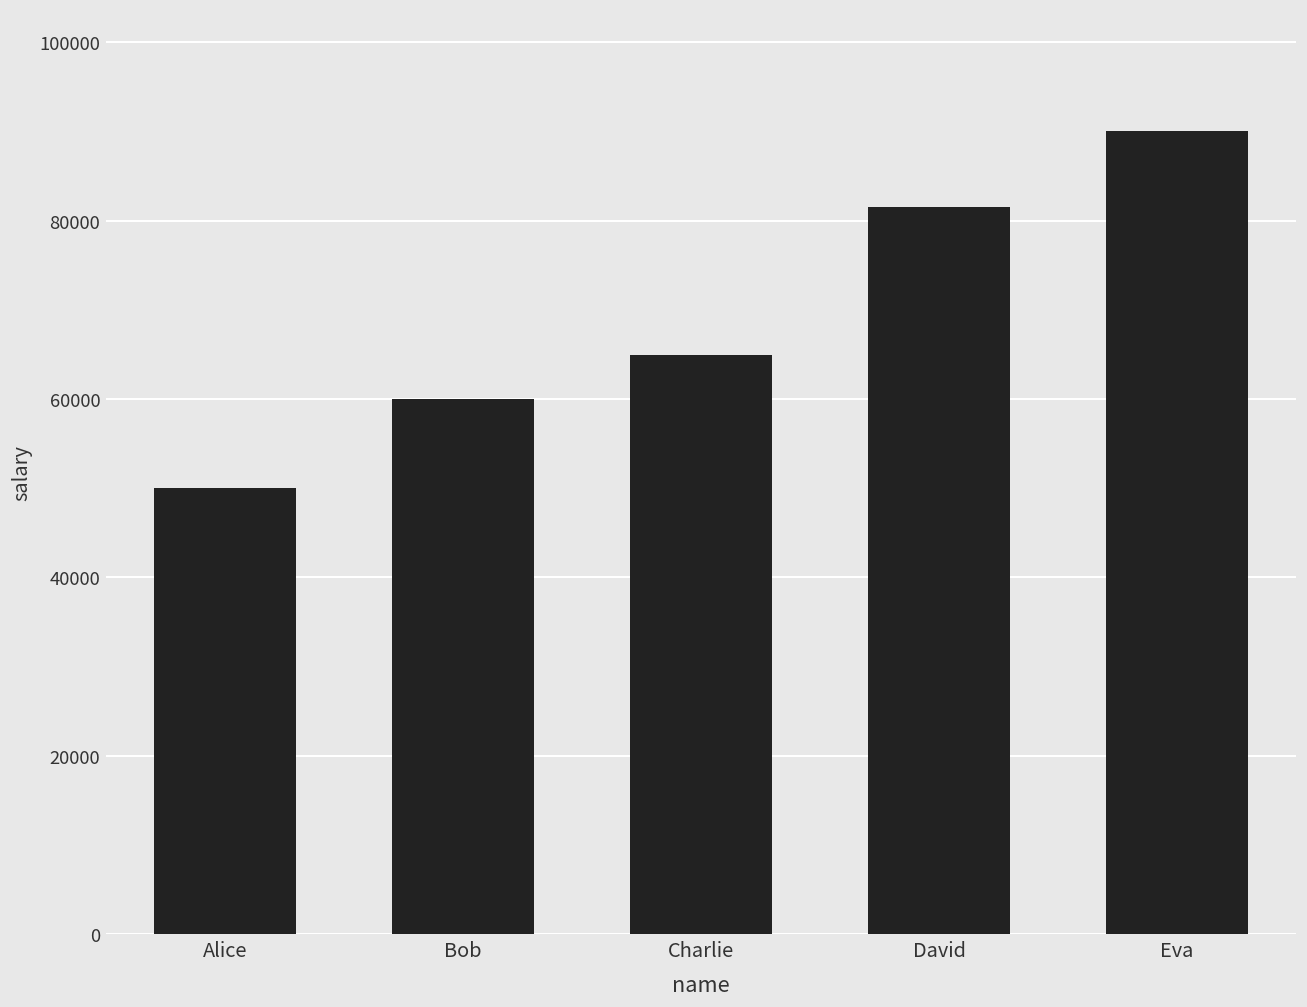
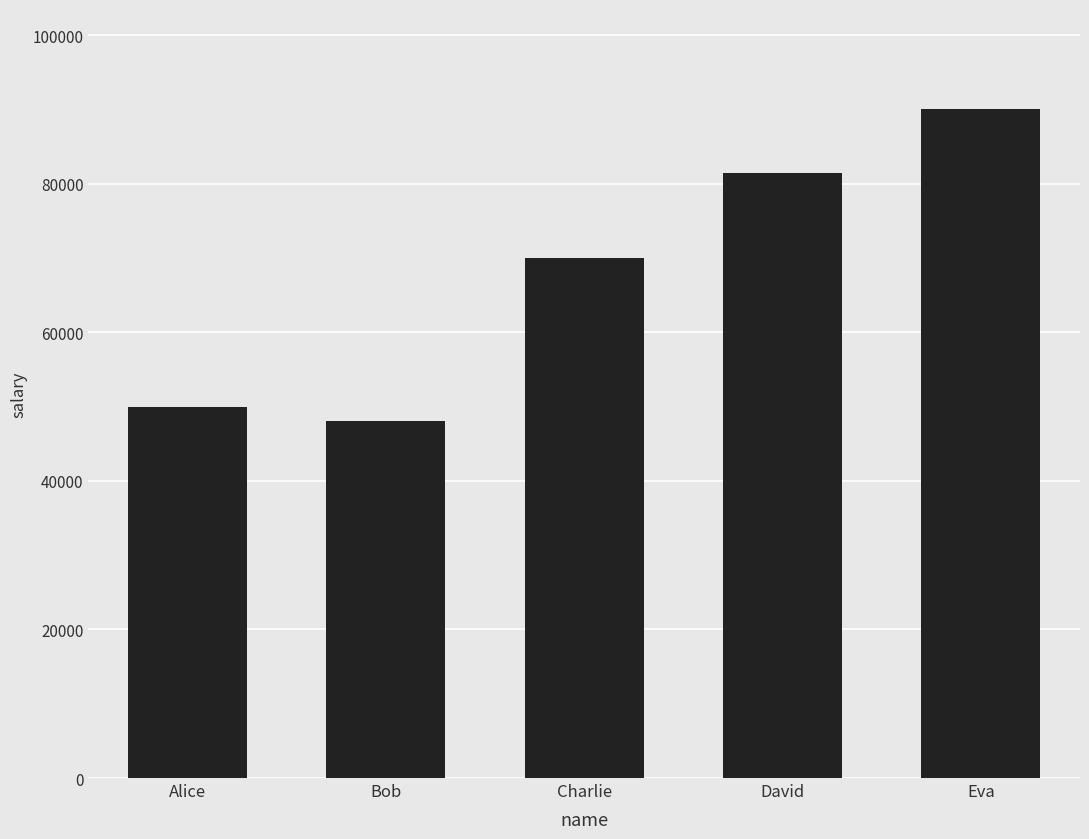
  {
    "Alice": 50000,
-   "Bob": 60000,
-   "Charlie": 65000,
+   "Bob": 48000,
+   "Charlie": 70000,
    "David": 81000,
    "Eva": 90000
  }
